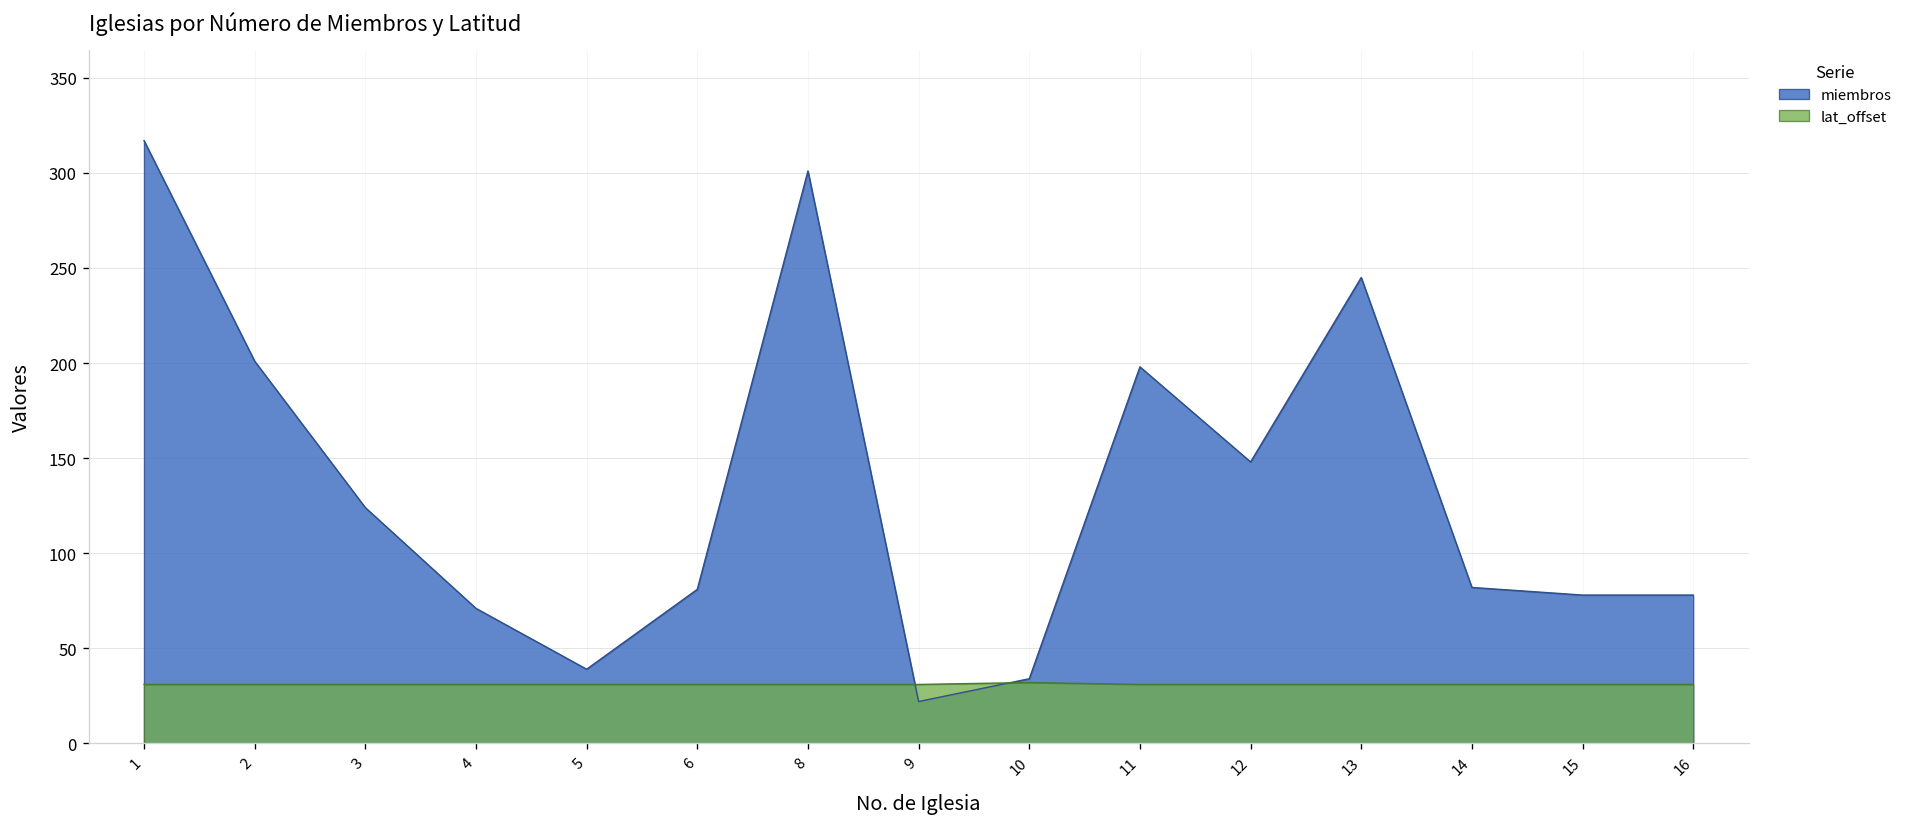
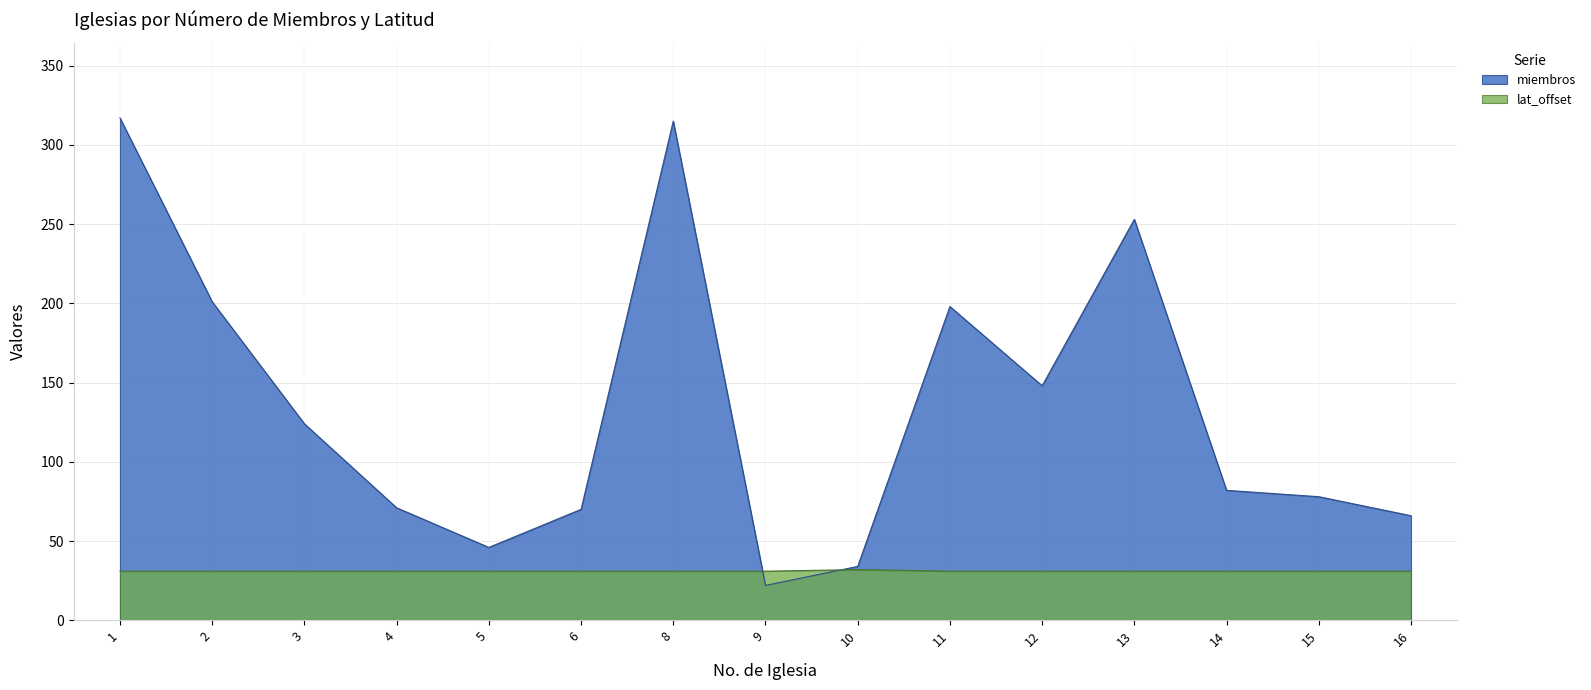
  {
    "miembros": {
      "1": 317,
      "2": 201,
      "3": 124,
      "4": 71,
-     "5": 39,
-     "6": 81,
-     "8": 301,
+     "5": 46,
+     "6": 70,
+     "8": 315,
      "9": 22,
      "10": 34,
      "11": 198,
      "12": 148,
-     "13": 245,
+     "13": 253,
      "14": 82,
      "15": 78,
-     "16": 78
+     "16": 66
    },
    "lat_offset": {
      "1": 31,
      "2": 31,
      "3": 31,
      "4": 31,
      "5": 31,
      "6": 31,
      "8": 31,
      "9": 31,
      "10": 32,
      "11": 31,
      "12": 31,
      "13": 31,
      "14": 31,
      "15": 31,
      "16": 31
    }
  }
